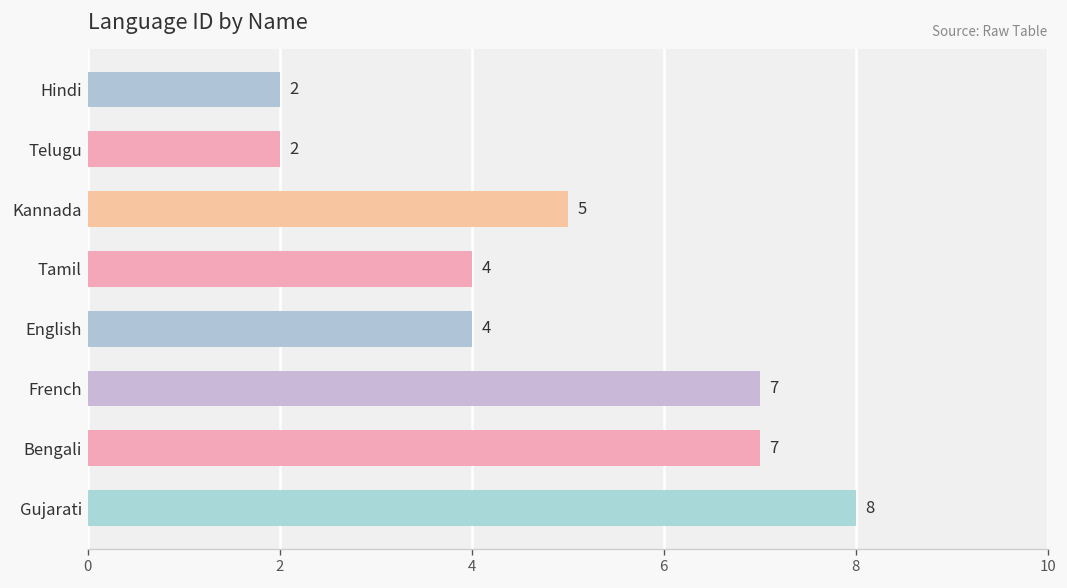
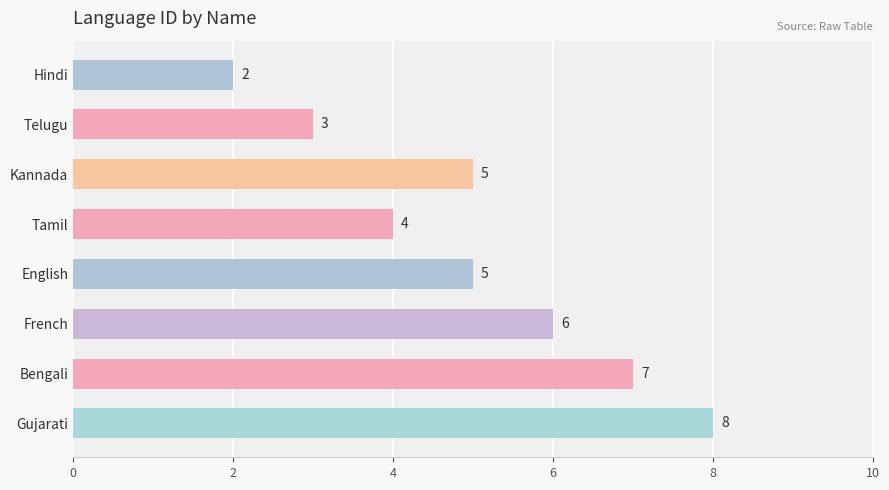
  {
    "Hindi": 2,
-   "Telugu": 2,
+   "Telugu": 3,
    "Kannada": 5,
    "Tamil": 4,
-   "English": 4,
-   "French": 7,
+   "English": 5,
+   "French": 6,
    "Bengali": 7,
    "Gujarati": 8
  }
